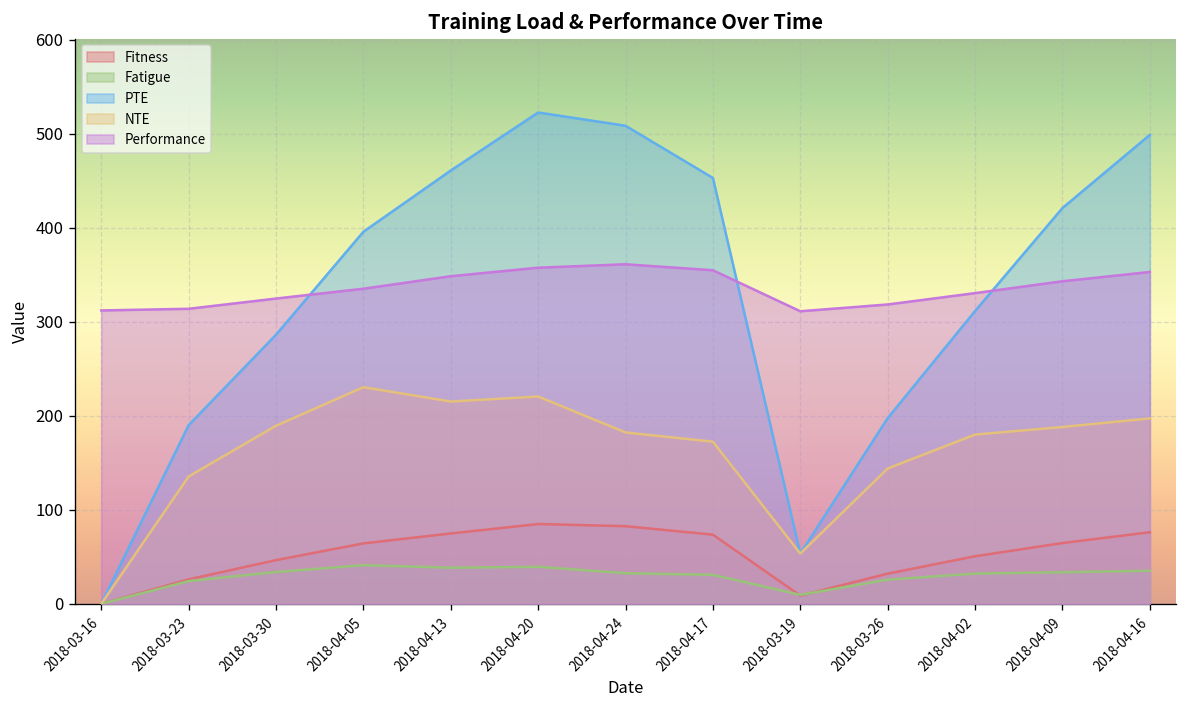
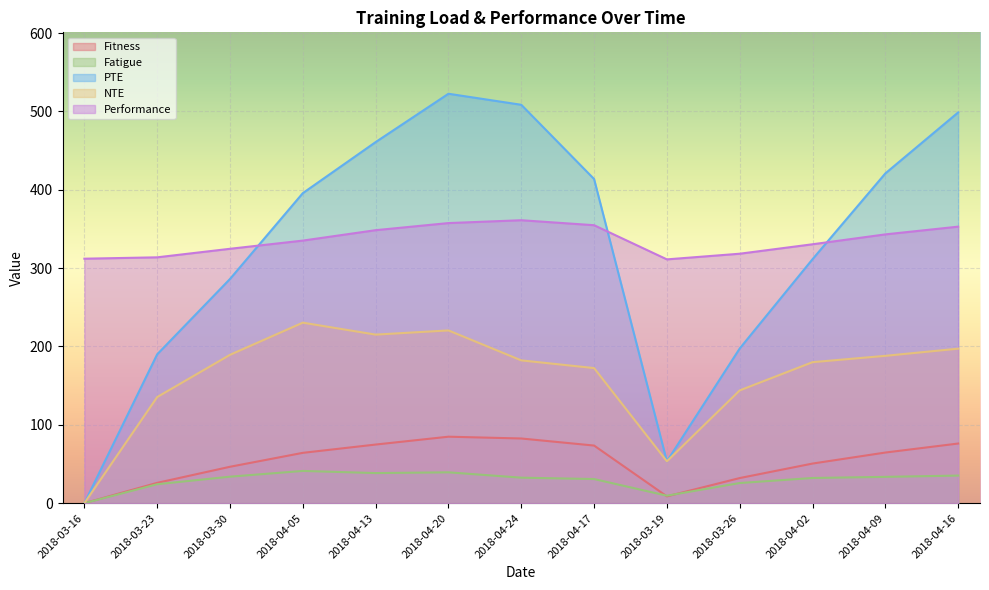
  {
    "PTE": {
      "2018-03-23": 190,
      "2018-03-30": 290,
      "2018-04-05": 400,
      "2018-04-13": 460,
      "2018-04-20": 520,
      "2018-04-24": 510,
-     "2018-04-17": 450,
+     "2018-04-17": 410,
      "2018-03-26": 200,
      "2018-04-02": 310,
      "2018-04-09": 420,
      "2018-04-16": 500
    },
    "Performance": {
      "2018-03-16": 310,
      "2018-03-23": 310,
      "2018-03-30": 320,
      "2018-04-05": 340,
      "2018-04-13": 350,
      "2018-04-20": 360,
      "2018-04-24": 360,
      "2018-04-17": 350,
      "2018-03-19": 310,
      "2018-03-26": 320,
      "2018-04-02": 330,
      "2018-04-09": 340,
      "2018-04-16": 350
    }
  }
